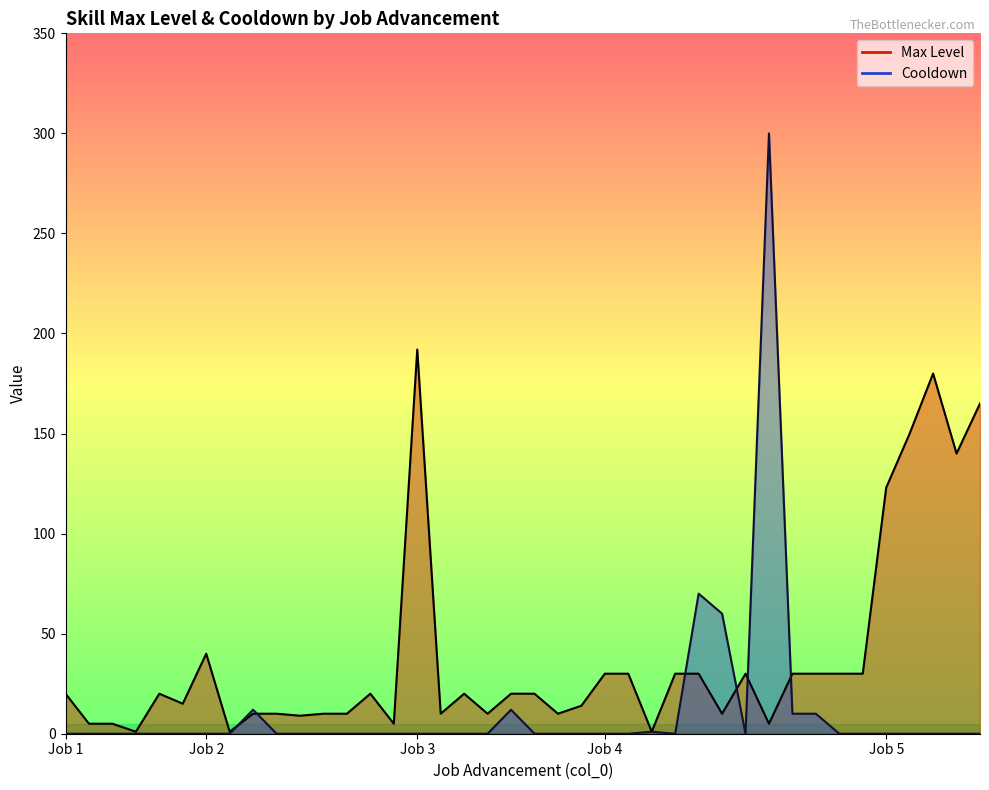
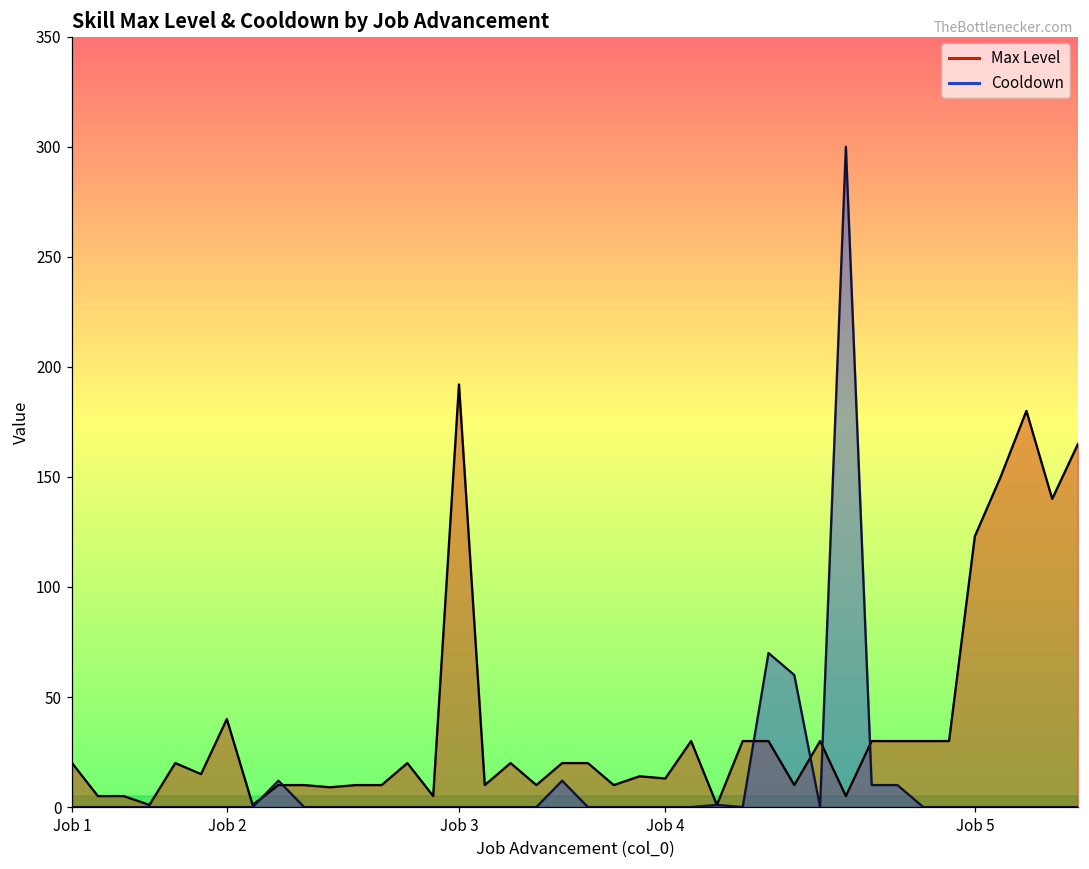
  {
    "Max Level": {
      "Job 1": 20,
      "Job 2": 40,
      "Job 3": 192,
-     "Job 4": 30,
+     "Job 4": 13,
      "Job 5": 123
    },
    "Cooldown": {
      "Job 1": 0,
      "Job 2": 0,
      "Job 3": 0,
      "Job 4": 0,
      "Job 5": 0
    }
  }
